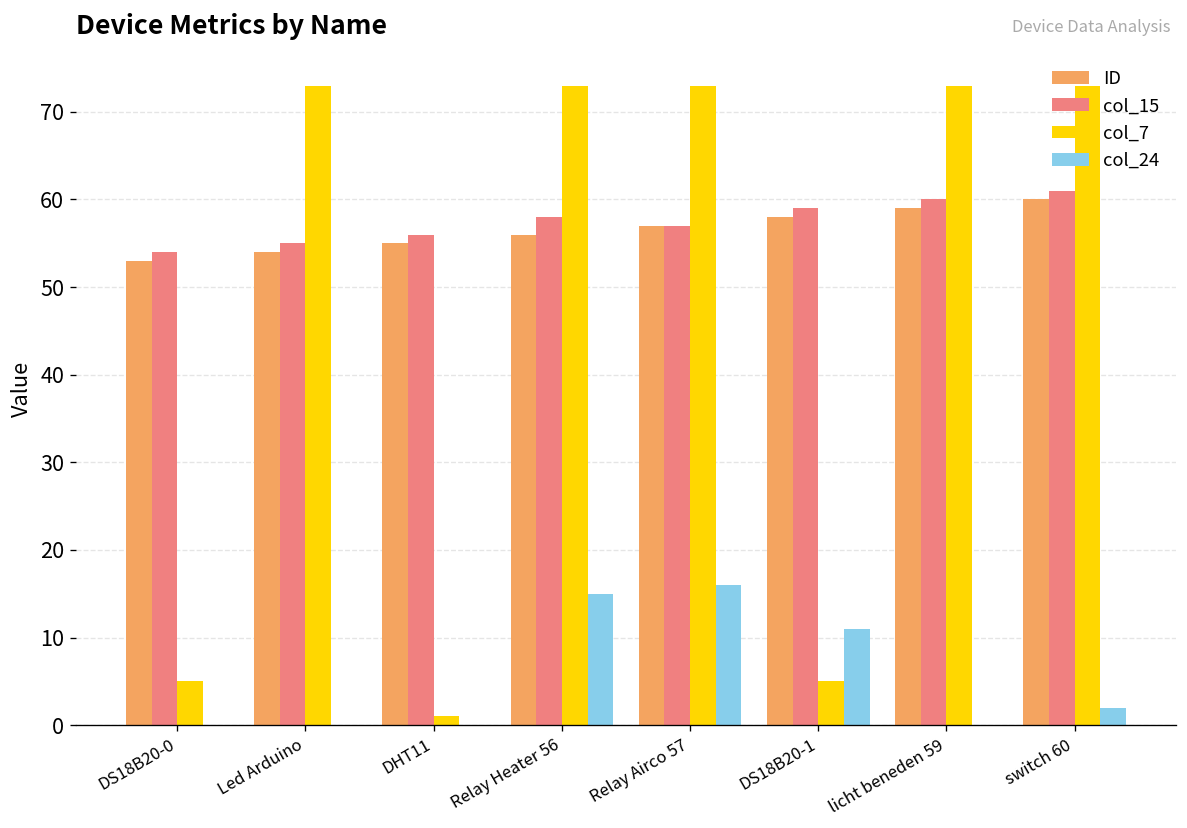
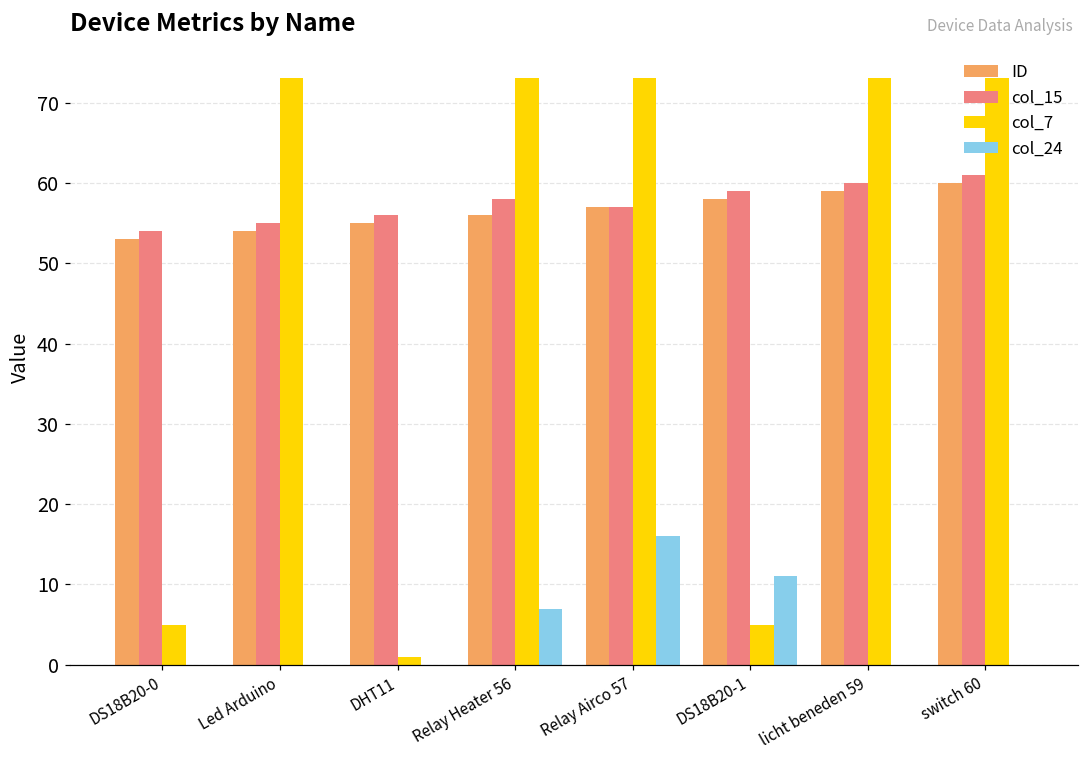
  {
    "col_7": {
      "DS18B20-0": 5,
      "Led Arduino": 73,
      "DHT11": 1,
      "Relay Heater 56": 73,
      "Relay Airco 57": 73,
      "DS18B20-1": 5,
      "licht beneden 59": 73,
      "switch 60": 73
    },
    "col_24": {
      "DS18B20-0": 0,
      "Led Arduino": 0,
      "DHT11": 0,
-     "Relay Heater 56": 15,
+     "Relay Heater 56": 7,
      "Relay Airco 57": 16,
      "DS18B20-1": 11,
      "licht beneden 59": 0,
-     "switch 60": 2
+     "switch 60": 0
    }
  }
